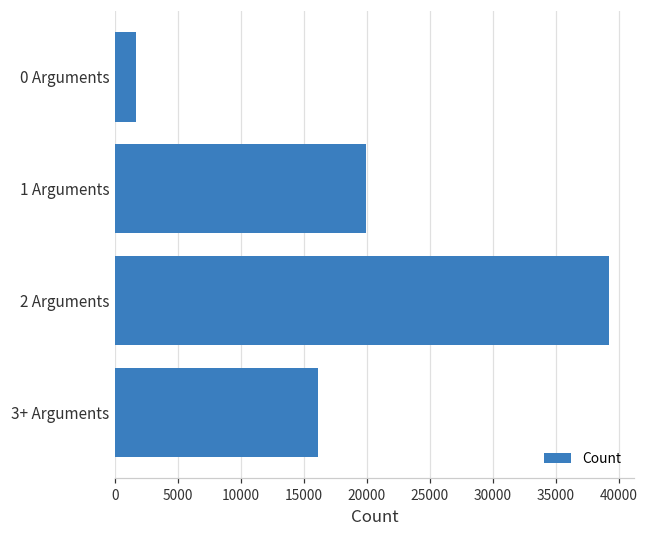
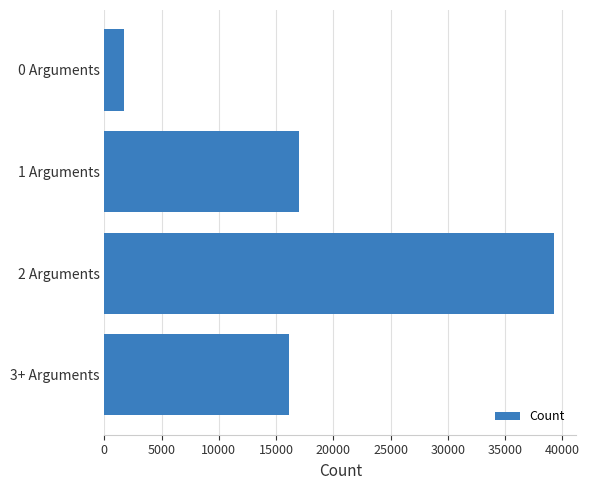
  {
    "0 Arguments": 1700,
-   "1 Arguments": 20000,
+   "1 Arguments": 17000,
    "2 Arguments": 39300,
    "3+ Arguments": 16200
  }
